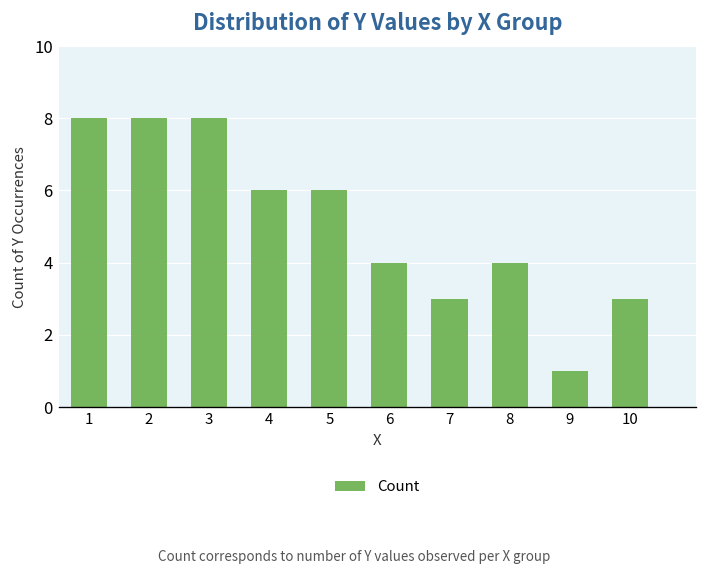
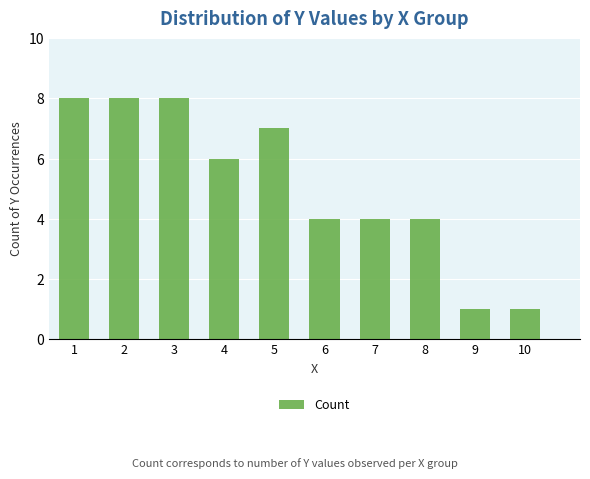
  {
    "1": 8,
    "2": 8,
    "3": 8,
    "4": 6,
-   "5": 6,
+   "5": 7,
    "6": 4,
-   "7": 3,
+   "7": 4,
    "8": 4,
    "9": 1,
-   "10": 3
+   "10": 1
  }
